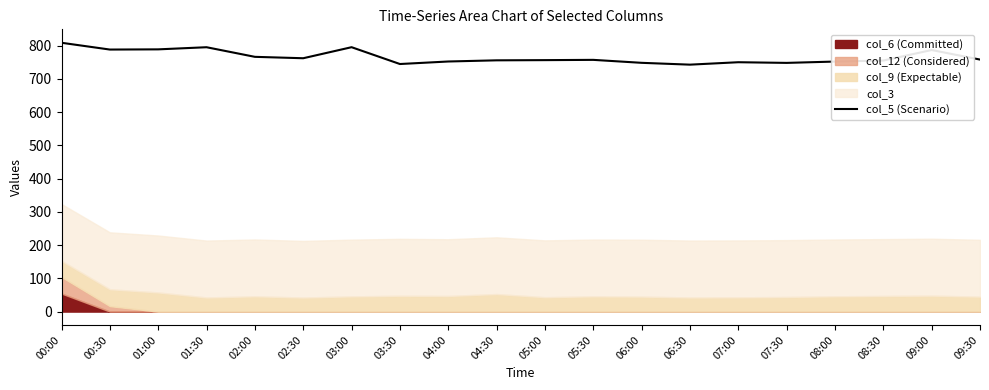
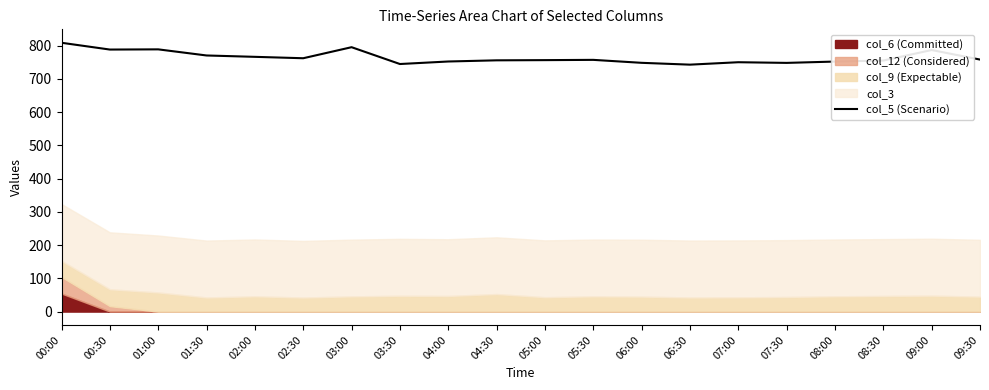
  {
    "col_5 (Scenario)": {
      "00:00": 810,
      "00:30": 790,
      "01:00": 790,
-     "01:30": 800,
+     "01:30": 770,
      "02:00": 770,
      "02:30": 760,
      "03:00": 800,
      "03:30": 740,
      "04:00": 750,
      "04:30": 760,
      "05:00": 760,
      "05:30": 760,
      "06:00": 750,
      "06:30": 740,
      "07:00": 750,
      "07:30": 750,
      "09:30": 760
    },
    "col_6 (Committed)": {
      "00:00": 50,
      "00:30": 0
    },
    "col_12 (Considered)": {
      "00:00": 50,
      "00:30": 20
    }
  }
